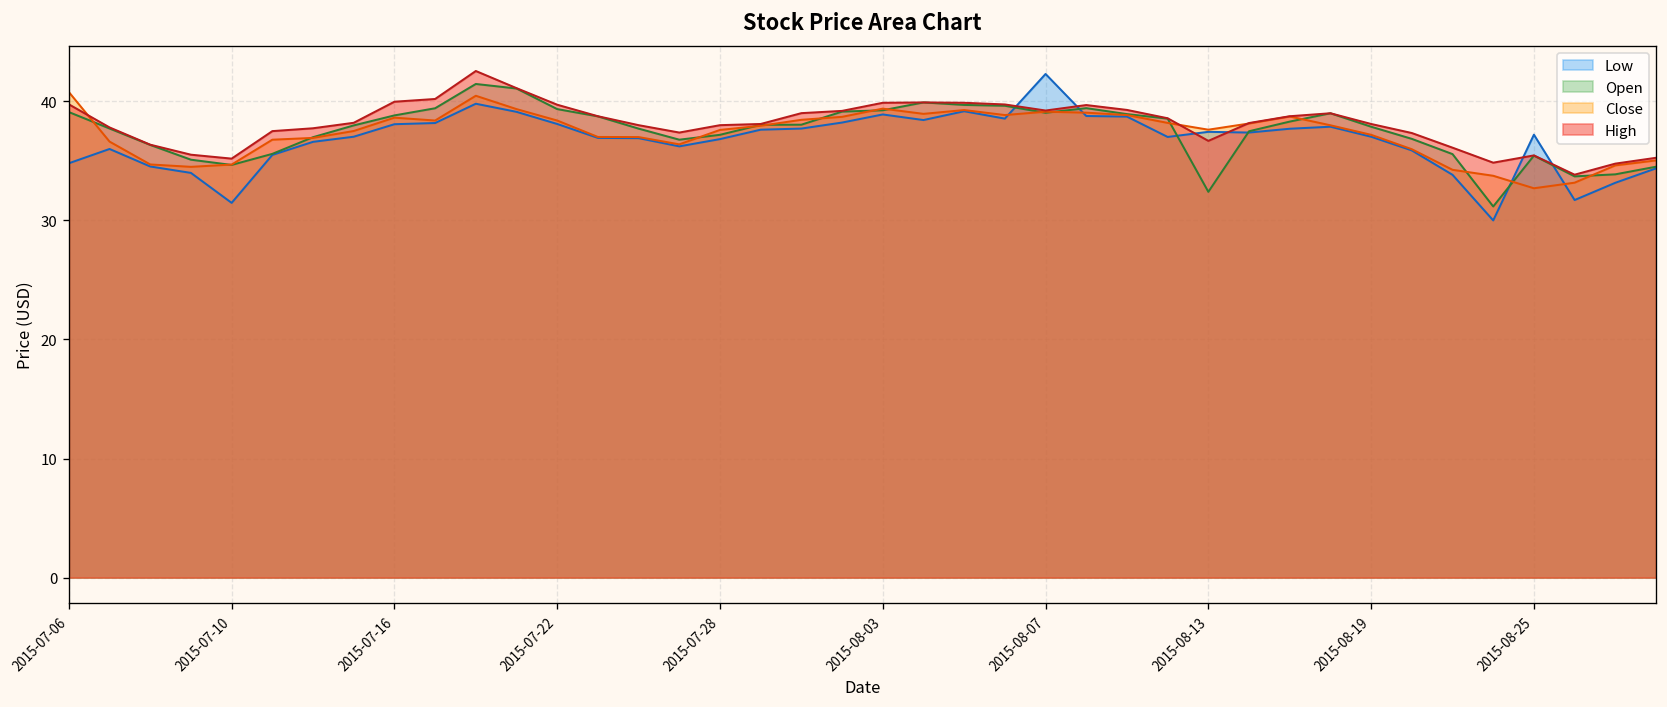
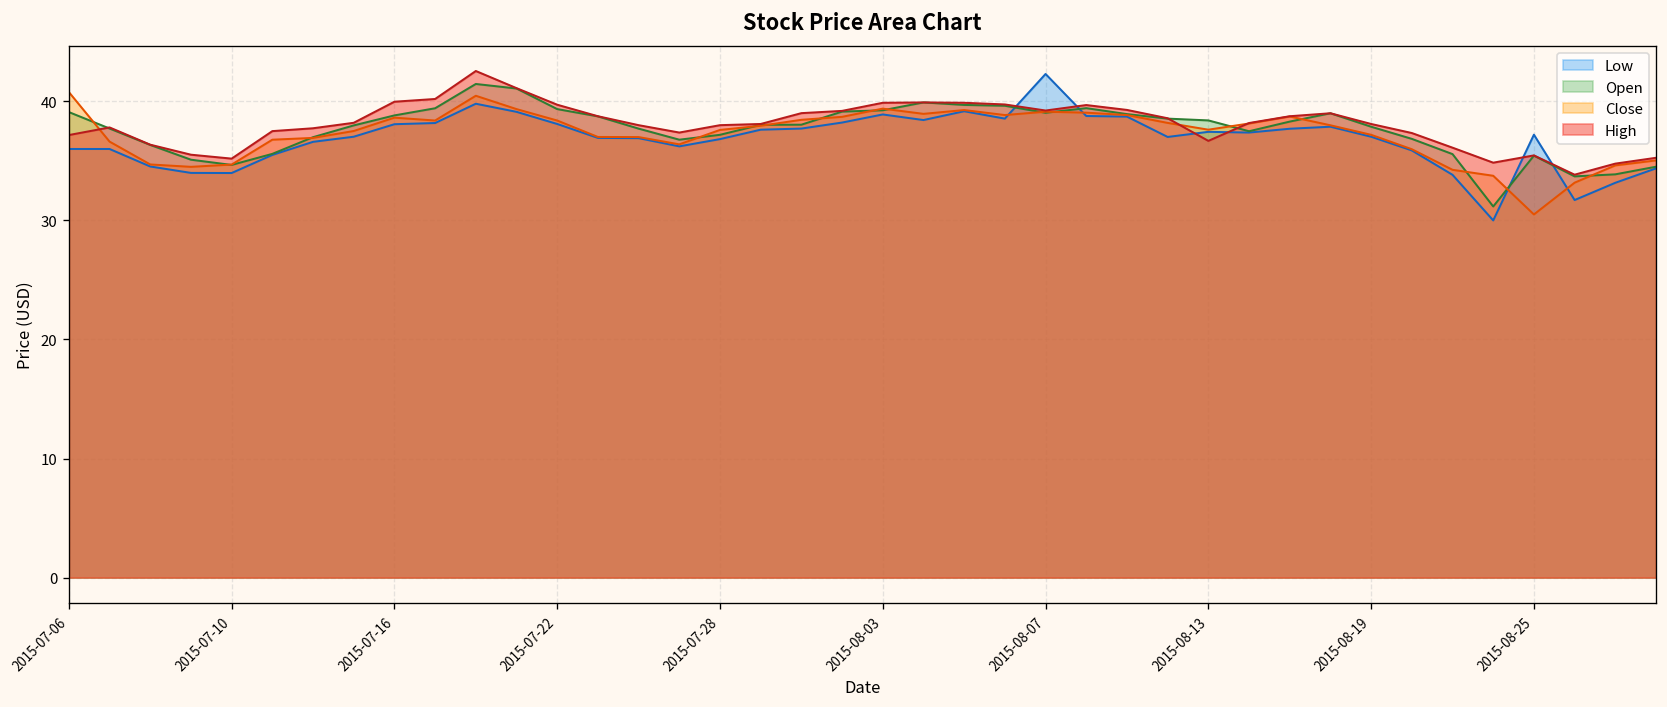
  {
    "Low": {
-     "2015-07-06": 35,
-     "2015-07-10": 31,
+     "2015-07-06": 36,
+     "2015-07-10": 34,
      "2015-07-16": 38,
      "2015-07-22": 38,
      "2015-07-28": 37,
      "2015-08-03": 39,
      "2015-08-07": 42,
      "2015-08-25": 37
    },
    "Open": {
      "2015-07-06": 39,
      "2015-07-22": 39,
      "2015-07-28": 37,
-     "2015-08-13": 32
+     "2015-08-13": 38
    },
    "Close": {
      "2015-07-06": 41,
      "2015-07-22": 38,
      "2015-07-28": 38,
-     "2015-08-25": 33
+     "2015-08-25": 31
    },
    "High": {
-     "2015-07-06": 40,
+     "2015-07-06": 37,
      "2015-07-10": 35,
      "2015-07-16": 40,
      "2015-07-22": 40,
      "2015-07-28": 38,
      "2015-08-03": 40,
      "2015-08-13": 37
    }
  }
